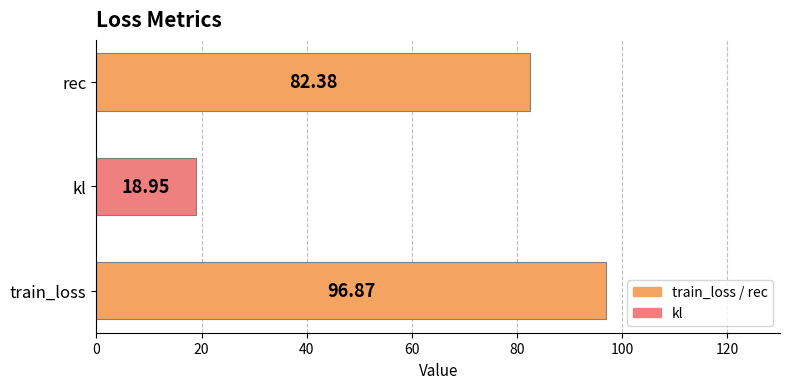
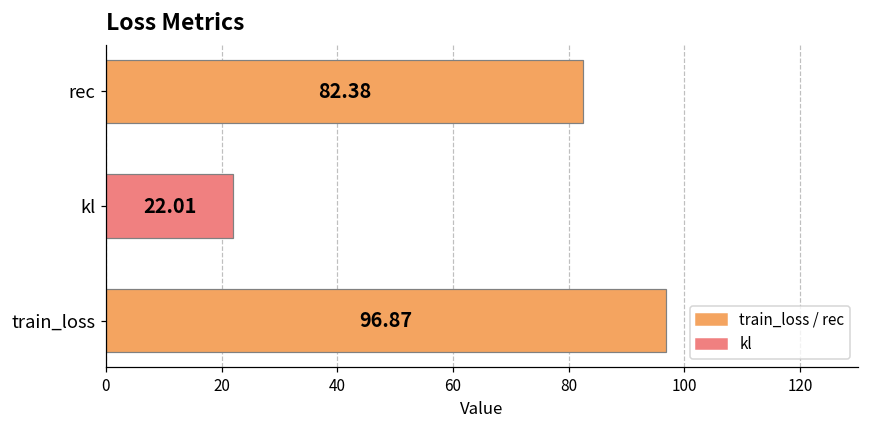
  {
    "rec": 82.38,
-   "kl": 18.95,
+   "kl": 22.01,
    "train_loss": 96.87
  }
